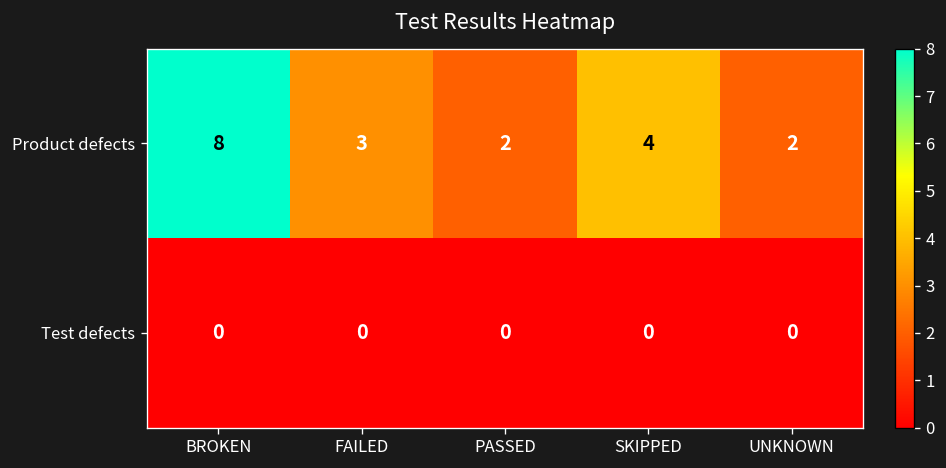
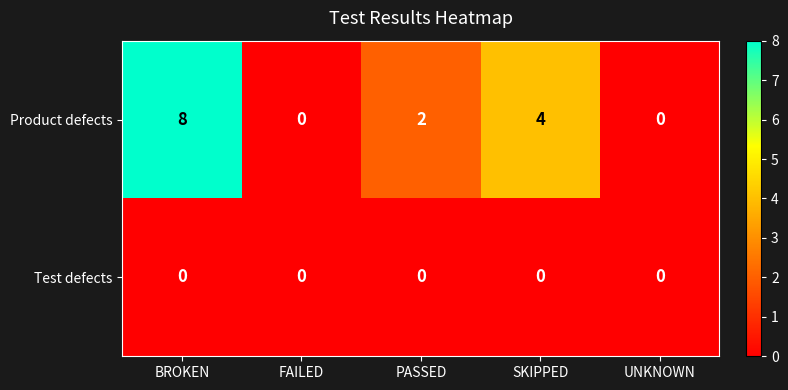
  {
    "Product defects": {
      "BROKEN": 8,
-     "FAILED": 3,
+     "FAILED": 0,
      "PASSED": 2,
      "SKIPPED": 4,
-     "UNKNOWN": 2
+     "UNKNOWN": 0
    },
    "Test defects": {
      "BROKEN": 0,
      "FAILED": 0,
      "PASSED": 0,
      "SKIPPED": 0,
      "UNKNOWN": 0
    }
  }
